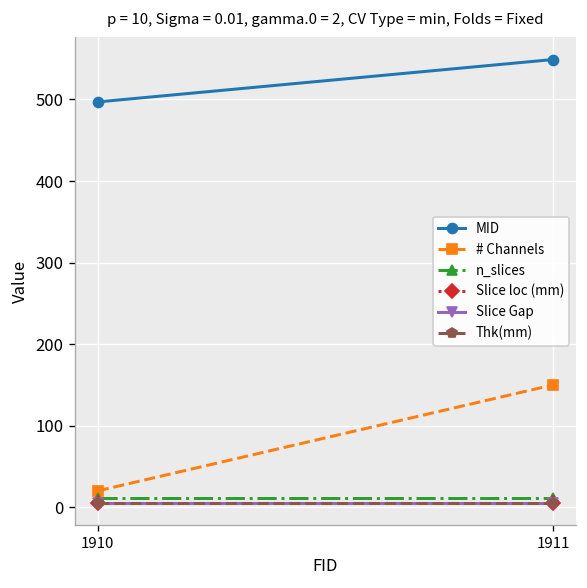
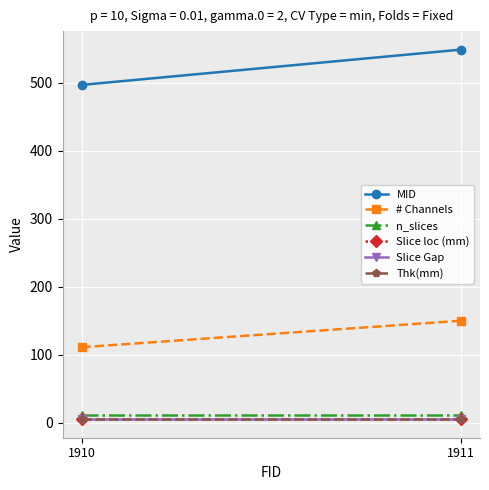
  {
    "MID": {
      "1910": 500,
      "1911": 550
    },
    "# Channels": {
-     "1910": 20,
+     "1910": 110,
      "1911": 150
    },
    "n_slices": {
      "1910": 10,
      "1911": 10
    },
    "Thk(mm)": {
      "1910": 10,
      "1911": 10
    }
  }
